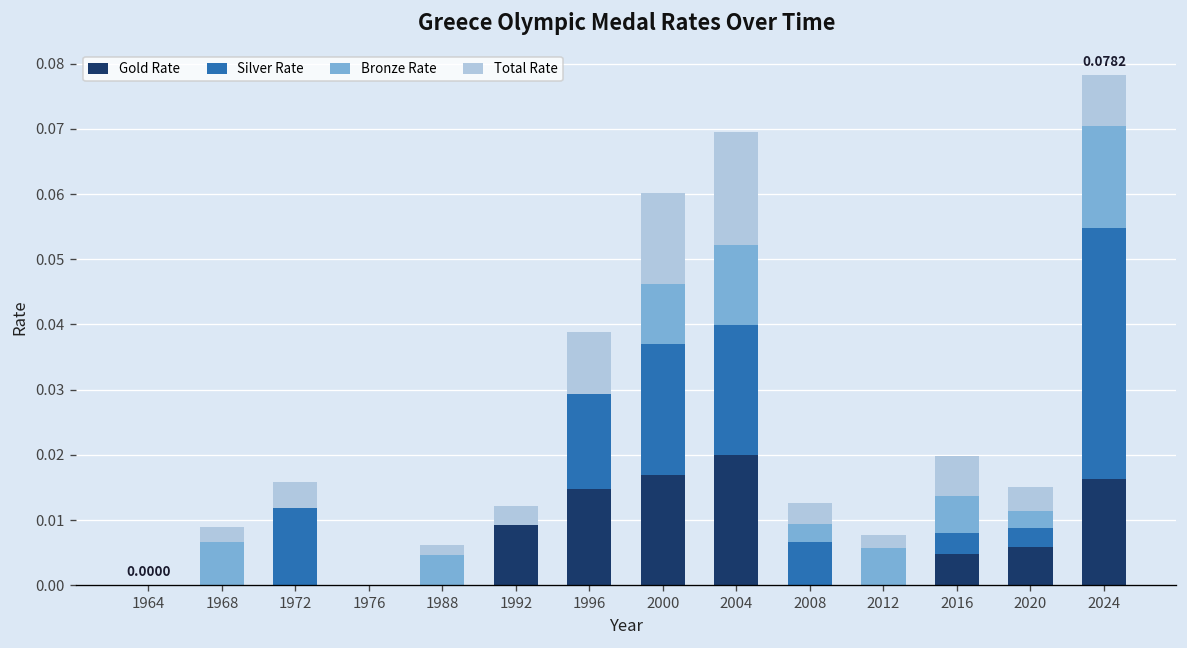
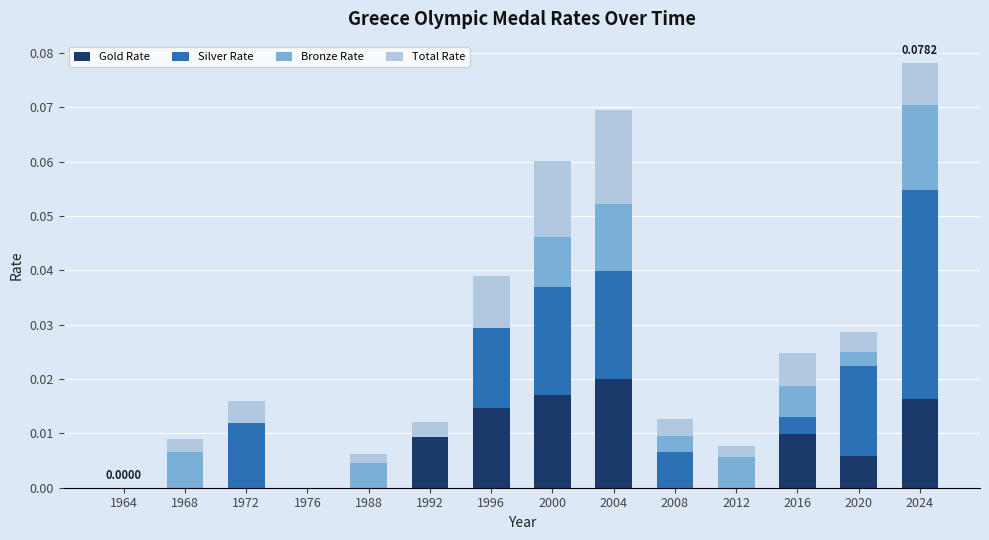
  {
    "Gold Rate": {
      "1968": 0.000,
      "1972": 0.000,
      "1976": 0.000,
      "1988": 0.000,
      "1992": 0.009,
      "1996": 0.015,
      "2000": 0.017,
      "2004": 0.020,
      "2008": 0.000,
      "2012": 0.000,
-     "2016": 0.005,
+     "2016": 0.010,
      "2020": 0.006,
      "2024": 0.016
    },
    "Silver Rate": {
      "1968": 0.000,
      "1972": 0.012,
      "1976": 0.000,
      "1988": 0.000,
      "1992": 0.000,
      "1996": 0.015,
      "2000": 0.020,
      "2004": 0.020,
      "2008": 0.007,
      "2012": 0.000,
      "2016": 0.003,
-     "2020": 0.003,
+     "2020": 0.017,
      "2024": 0.039
    }
  }
